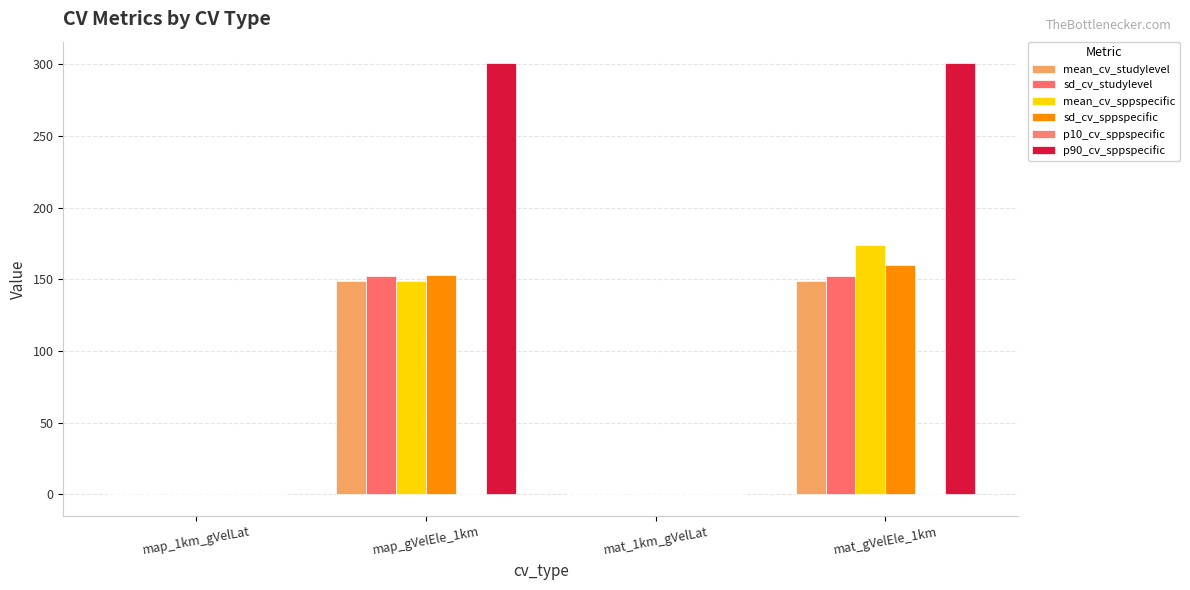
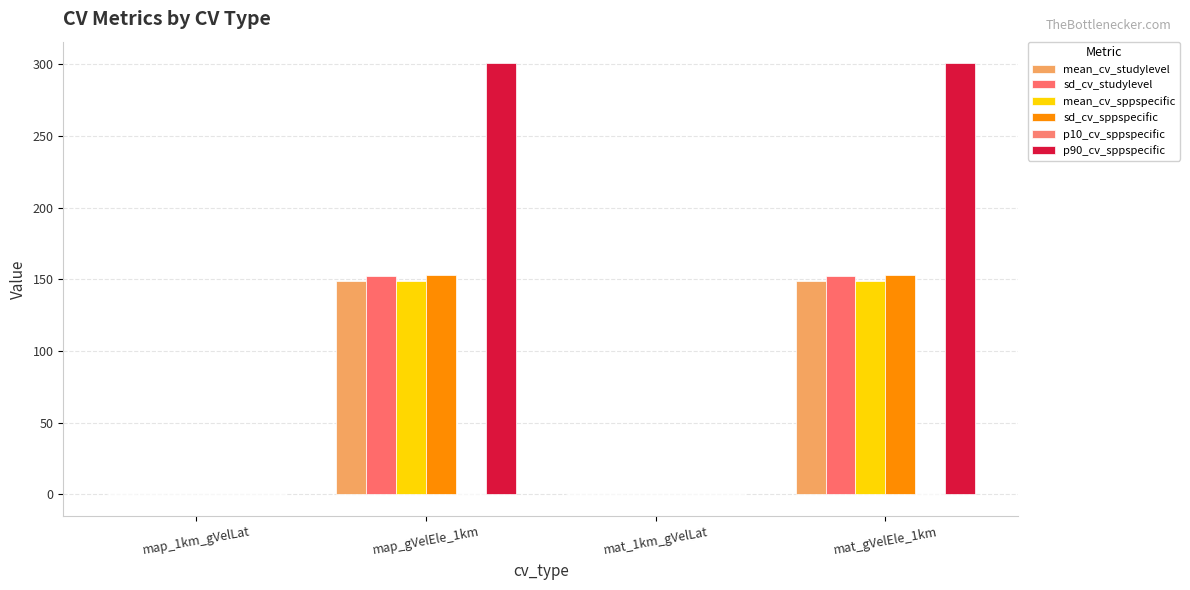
  {
    "mean_cv_sppspecific": {
      "map_gVelEle_1km": 149,
-     "mat_gVelEle_1km": 174
+     "mat_gVelEle_1km": 149
    },
    "sd_cv_sppspecific": {
      "map_gVelEle_1km": 153,
-     "mat_gVelEle_1km": 160
+     "mat_gVelEle_1km": 153
    },
    "p90_cv_sppspecific": {
      "map_gVelEle_1km": 301,
      "mat_gVelEle_1km": 301
    }
  }
